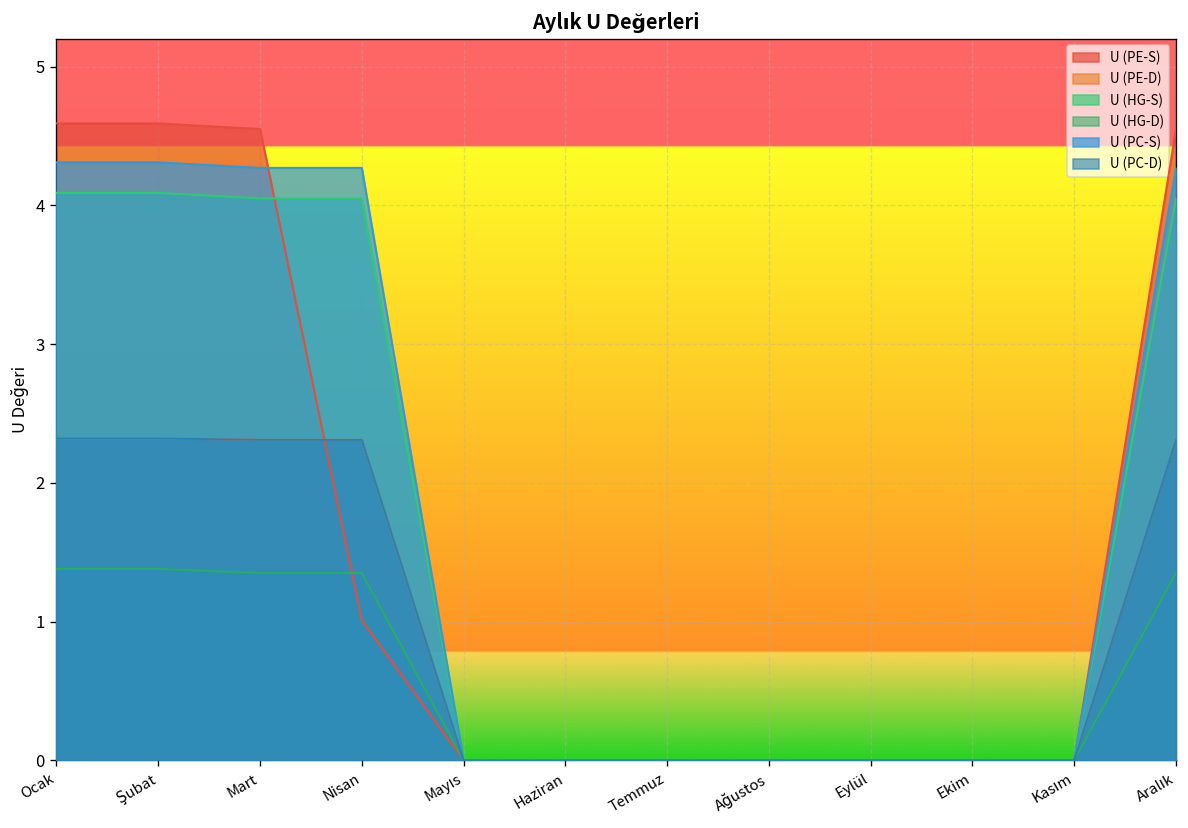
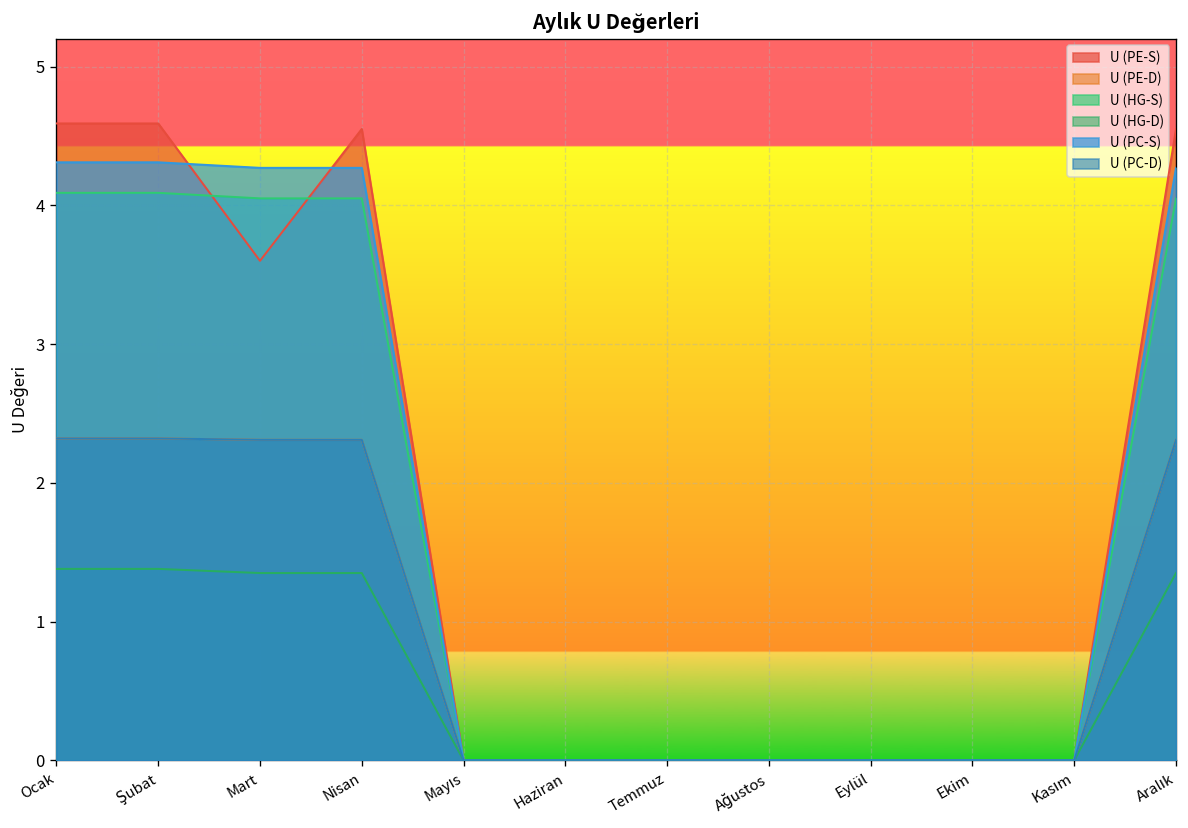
  {
    "U (PE-S)": {
      "Ocak": 4.59,
      "Şubat": 4.59,
-     "Mart": 4.55,
-     "Nisan": 1.01,
+     "Mart": 3.60,
+     "Nisan": 4.55,
      "Aralık": 4.55
    }
  }
